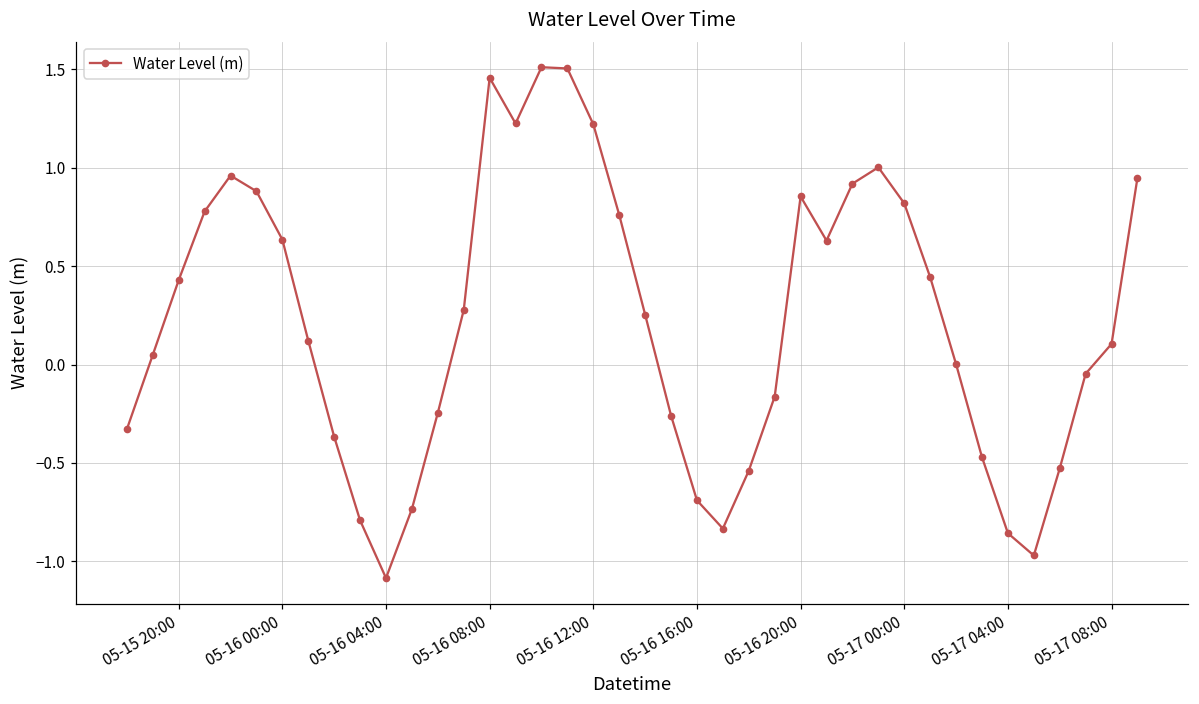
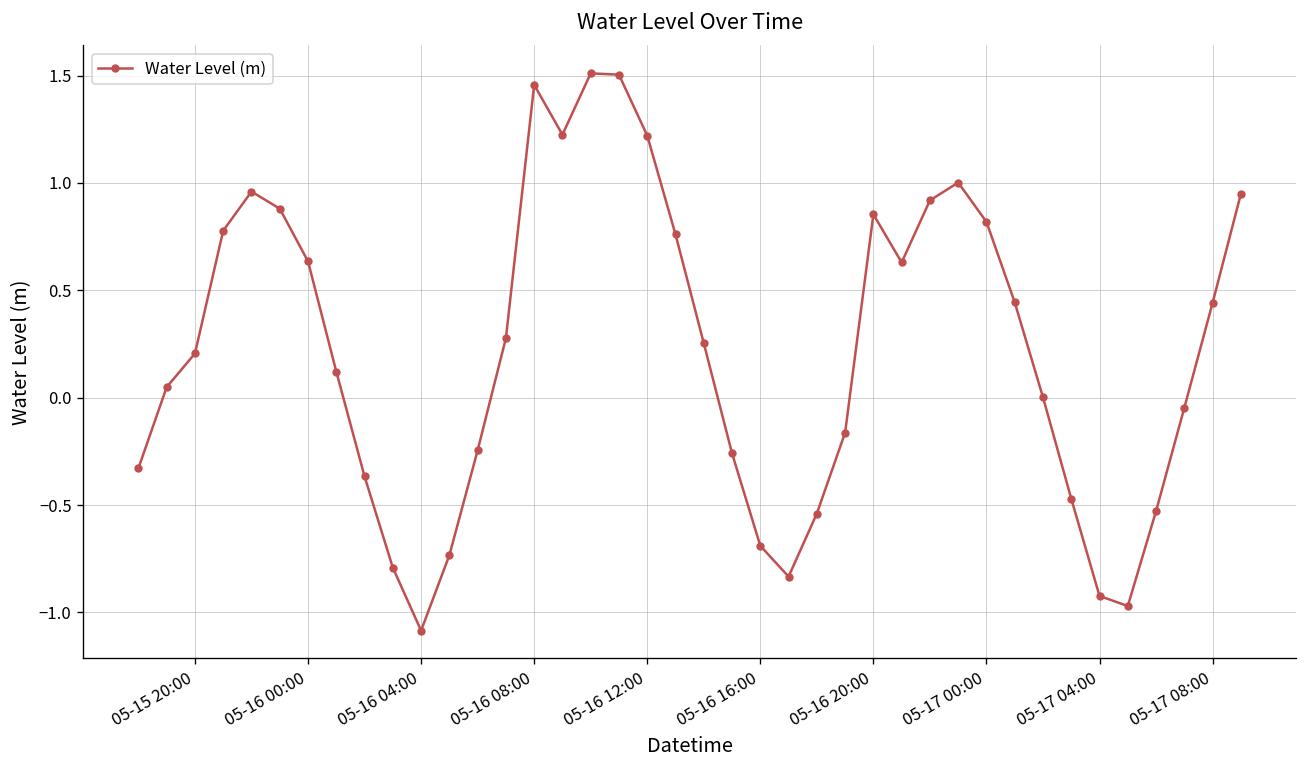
  {
-   "05-15 20:00": 0.43,
+   "05-15 20:00": 0.21,
    "05-16 00:00": 0.63,
    "05-16 04:00": -1.08,
    "05-16 08:00": 1.46,
    "05-16 12:00": 1.22,
    "05-16 16:00": -0.69,
    "05-16 20:00": 0.85,
    "05-17 00:00": 0.82,
-   "05-17 04:00": -0.86,
-   "05-17 08:00": 0.10
+   "05-17 04:00": -0.92,
+   "05-17 08:00": 0.44
  }
